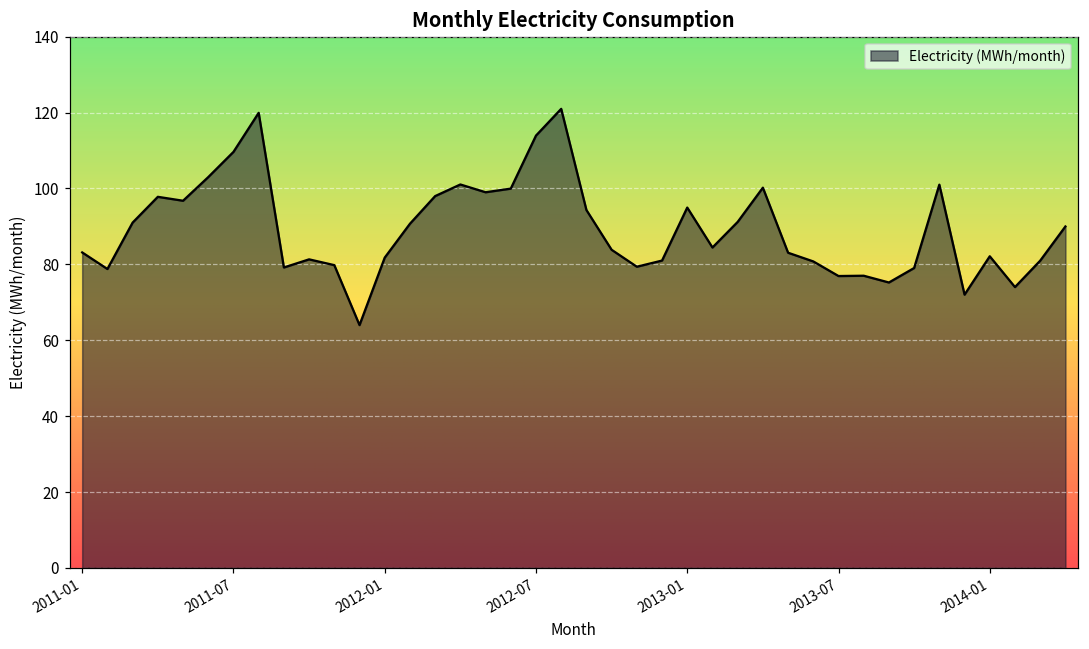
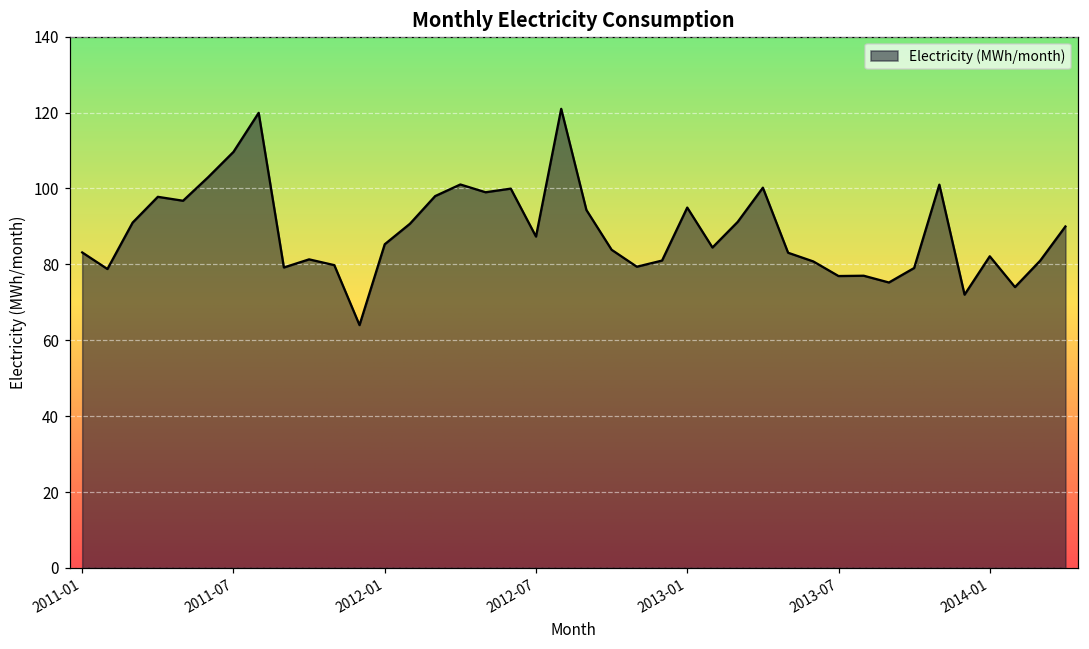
  {
    "2011-01": 83,
    "2011-07": 110,
-   "2012-01": 82,
-   "2012-07": 114,
+   "2012-01": 85,
+   "2012-07": 87,
    "2013-01": 95,
    "2013-07": 77,
    "2014-01": 82
  }
